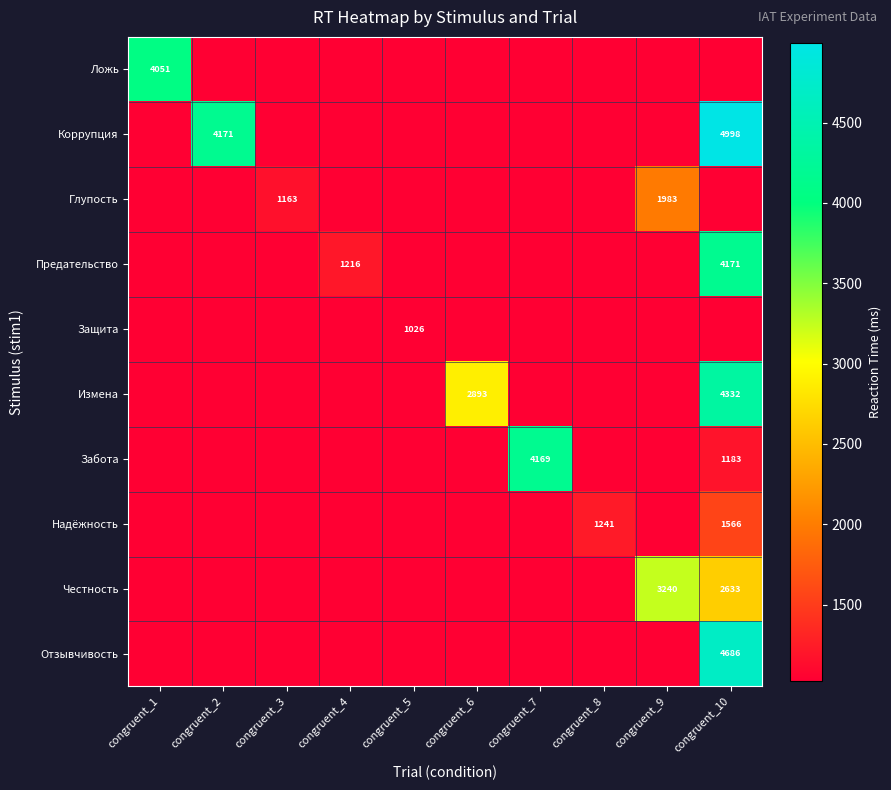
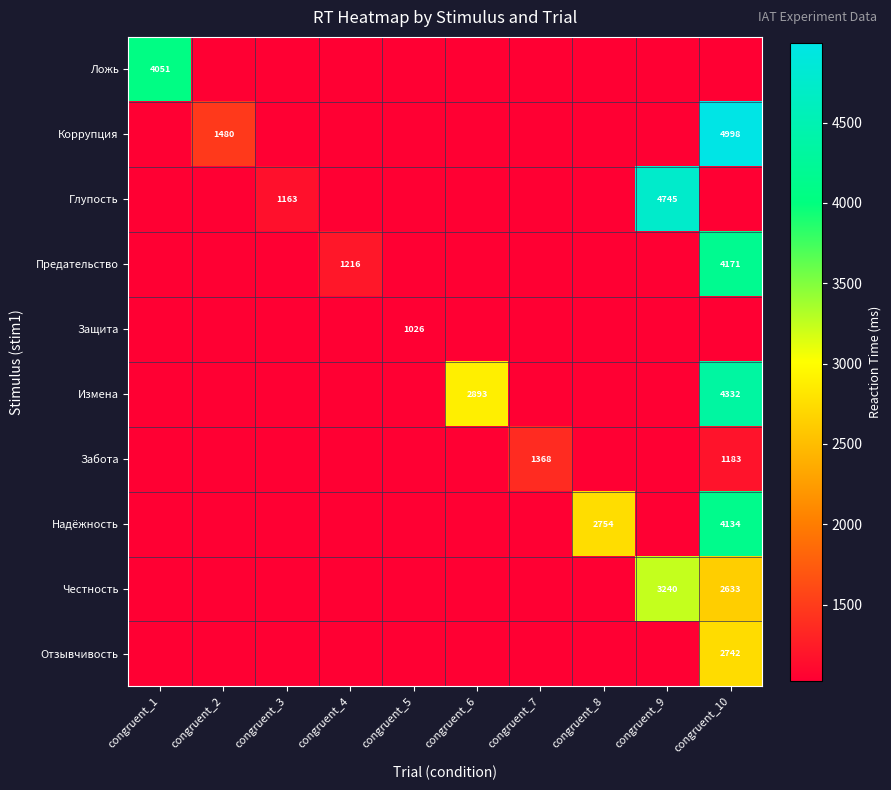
  {
    "Ложь": {
      "congruent_1": 4051
    },
    "Коррупция": {
-     "congruent_2": 4171,
+     "congruent_2": 1480,
      "congruent_10": 4998
    },
    "Глупость": {
      "congruent_3": 1163,
-     "congruent_9": 1983
+     "congruent_9": 4745
    },
    "Предательство": {
      "congruent_4": 1216,
      "congruent_10": 4171
    },
    "Защита": {
      "congruent_5": 1026
    },
    "Измена": {
      "congruent_6": 2893,
      "congruent_10": 4332
    },
    "Забота": {
-     "congruent_7": 4169,
+     "congruent_7": 1368,
      "congruent_10": 1183
    },
    "Надёжность": {
-     "congruent_8": 1241,
-     "congruent_10": 1566
+     "congruent_8": 2754,
+     "congruent_10": 4134
    },
    "Честность": {
      "congruent_9": 3240,
      "congruent_10": 2633
    },
    "Отзывчивость": {
-     "congruent_10": 4686
+     "congruent_10": 2742
    }
  }
